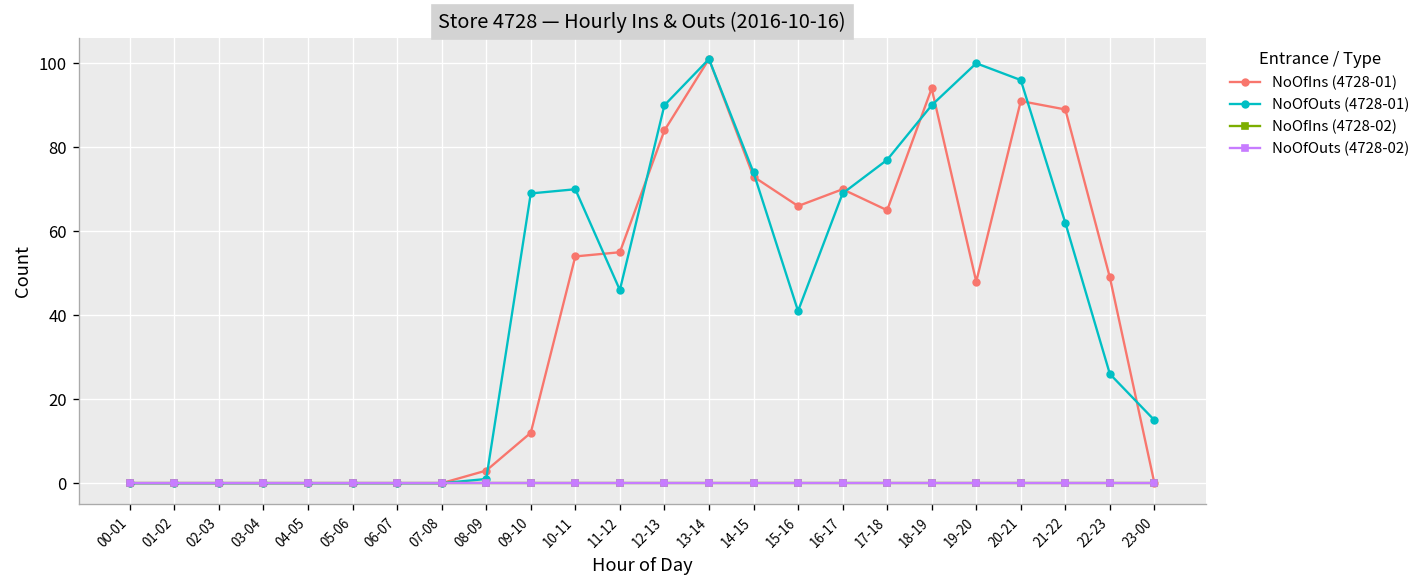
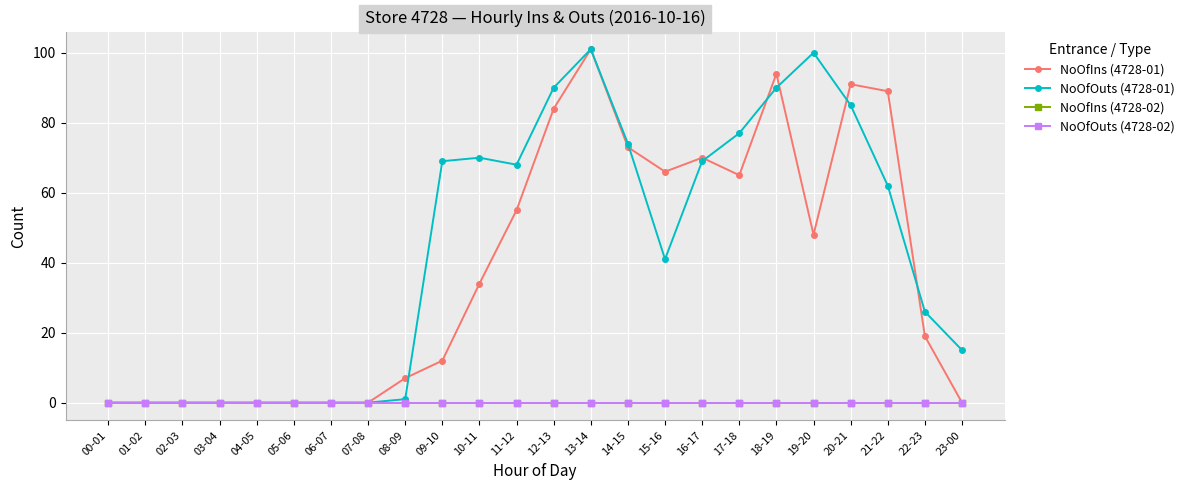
  {
    "NoOfIns (4728-01)": {
-     "08-09": 3,
+     "08-09": 7,
      "09-10": 12,
-     "10-11": 54,
+     "10-11": 34,
      "11-12": 55,
      "12-13": 84,
      "14-15": 73,
      "15-16": 66,
      "16-17": 70,
      "17-18": 65,
      "18-19": 94,
      "19-20": 48,
      "20-21": 91,
      "21-22": 89,
-     "22-23": 49
+     "22-23": 19
    },
    "NoOfOuts (4728-01)": {
      "08-09": 1,
      "09-10": 69,
      "10-11": 70,
-     "11-12": 46,
+     "11-12": 68,
      "12-13": 90,
      "14-15": 74,
      "15-16": 41,
      "16-17": 69,
      "17-18": 77,
      "18-19": 90,
      "19-20": 100,
-     "20-21": 96,
+     "20-21": 85,
      "21-22": 62,
      "22-23": 26,
      "23-00": 15
    },
    "NoOfOuts (4728-02)": {
      "08-09": 0,
      "09-10": 0,
      "10-11": 0,
      "11-12": 0,
      "12-13": 0,
      "13-14": 0,
      "14-15": 0,
      "15-16": 0,
      "16-17": 0,
      "17-18": 0,
      "18-19": 0,
      "19-20": 0,
      "20-21": 0,
      "21-22": 0,
      "22-23": 0
    }
  }
